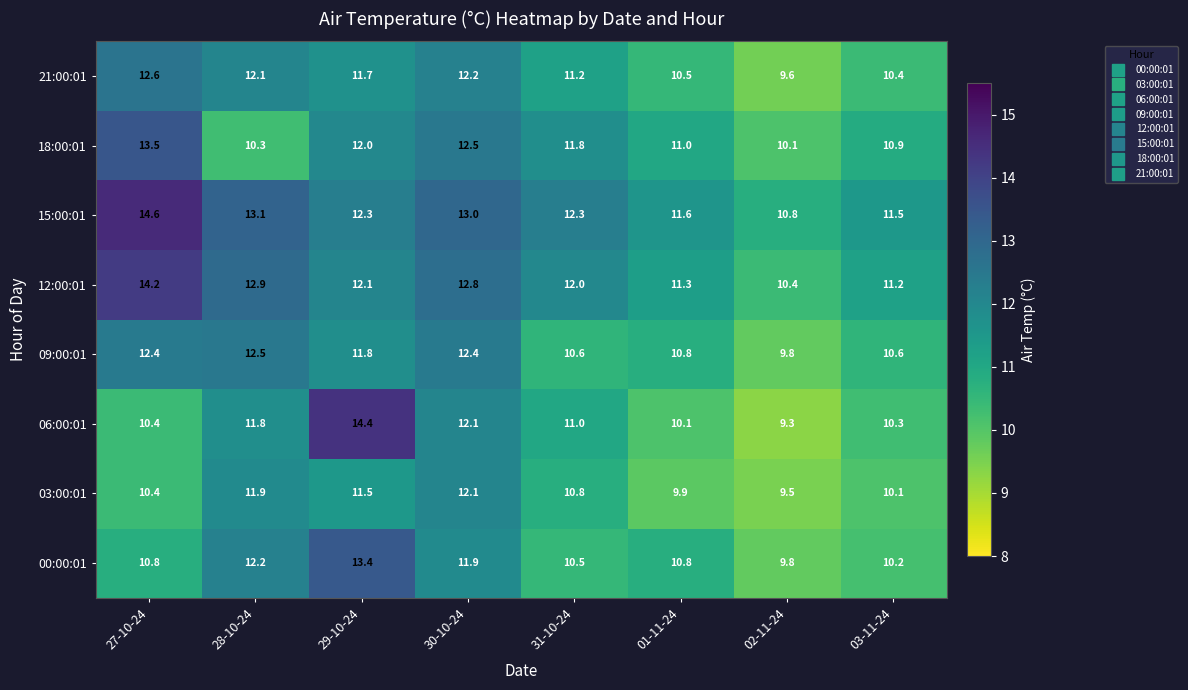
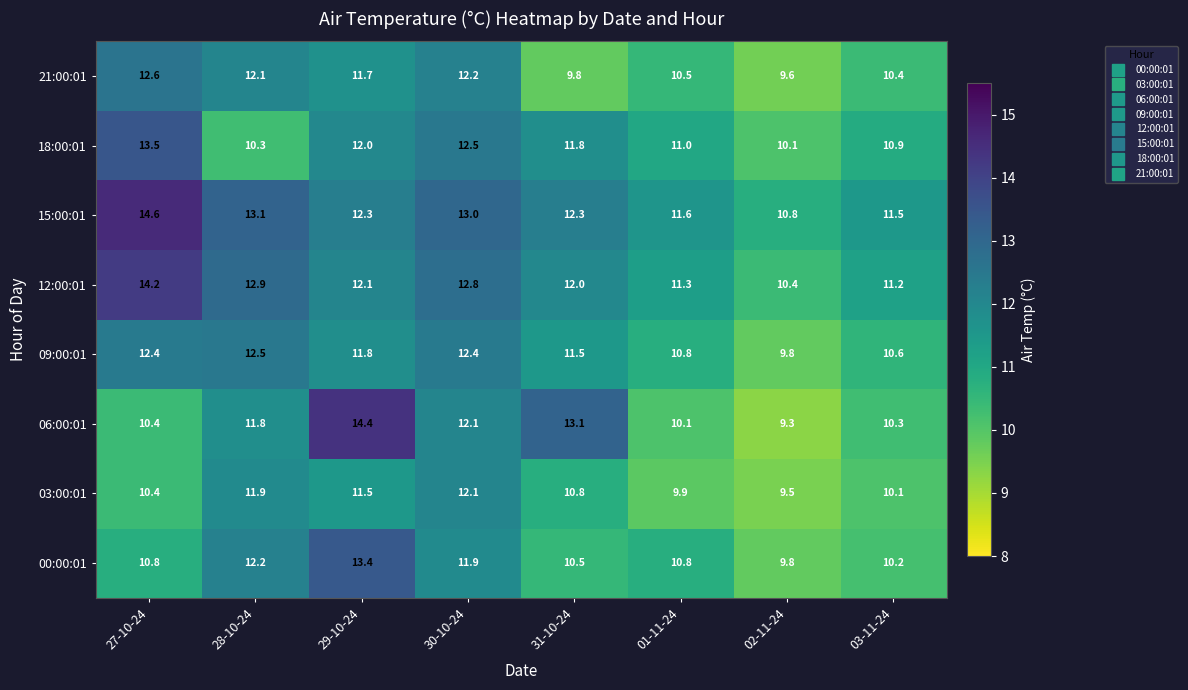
  {
    "21:00:01": {
      "27-10-24": 12.6,
      "28-10-24": 12.1,
      "29-10-24": 11.7,
      "30-10-24": 12.2,
-     "31-10-24": 11.2,
+     "31-10-24": 9.8,
      "01-11-24": 10.5,
      "02-11-24": 9.6,
      "03-11-24": 10.4
    },
    "18:00:01": {
      "27-10-24": 13.5,
      "28-10-24": 10.3,
      "29-10-24": 12.0,
      "30-10-24": 12.5,
      "31-10-24": 11.8,
      "01-11-24": 11.0,
      "02-11-24": 10.1,
      "03-11-24": 10.9
    },
    "15:00:01": {
      "27-10-24": 14.6,
      "28-10-24": 13.1,
      "29-10-24": 12.3,
      "30-10-24": 13.0,
      "31-10-24": 12.3,
      "01-11-24": 11.6,
      "02-11-24": 10.8,
      "03-11-24": 11.5
    },
    "12:00:01": {
      "27-10-24": 14.2,
      "28-10-24": 12.9,
      "29-10-24": 12.1,
      "30-10-24": 12.8,
      "31-10-24": 12.0,
      "01-11-24": 11.3,
      "02-11-24": 10.4,
      "03-11-24": 11.2
    },
    "09:00:01": {
      "27-10-24": 12.4,
      "28-10-24": 12.5,
      "29-10-24": 11.8,
      "30-10-24": 12.4,
-     "31-10-24": 10.6,
+     "31-10-24": 11.5,
      "01-11-24": 10.8,
      "02-11-24": 9.8,
      "03-11-24": 10.6
    },
    "06:00:01": {
      "27-10-24": 10.4,
      "28-10-24": 11.8,
      "29-10-24": 14.4,
      "30-10-24": 12.1,
-     "31-10-24": 11.0,
+     "31-10-24": 13.1,
      "01-11-24": 10.1,
      "02-11-24": 9.3,
      "03-11-24": 10.3
    },
    "03:00:01": {
      "27-10-24": 10.4,
      "28-10-24": 11.9,
      "29-10-24": 11.5,
      "30-10-24": 12.1,
      "31-10-24": 10.8,
      "01-11-24": 9.9,
      "02-11-24": 9.5,
      "03-11-24": 10.1
    },
    "00:00:01": {
      "27-10-24": 10.8,
      "28-10-24": 12.2,
      "29-10-24": 13.4,
      "30-10-24": 11.9,
      "31-10-24": 10.5,
      "01-11-24": 10.8,
      "02-11-24": 9.8,
      "03-11-24": 10.2
    }
  }
